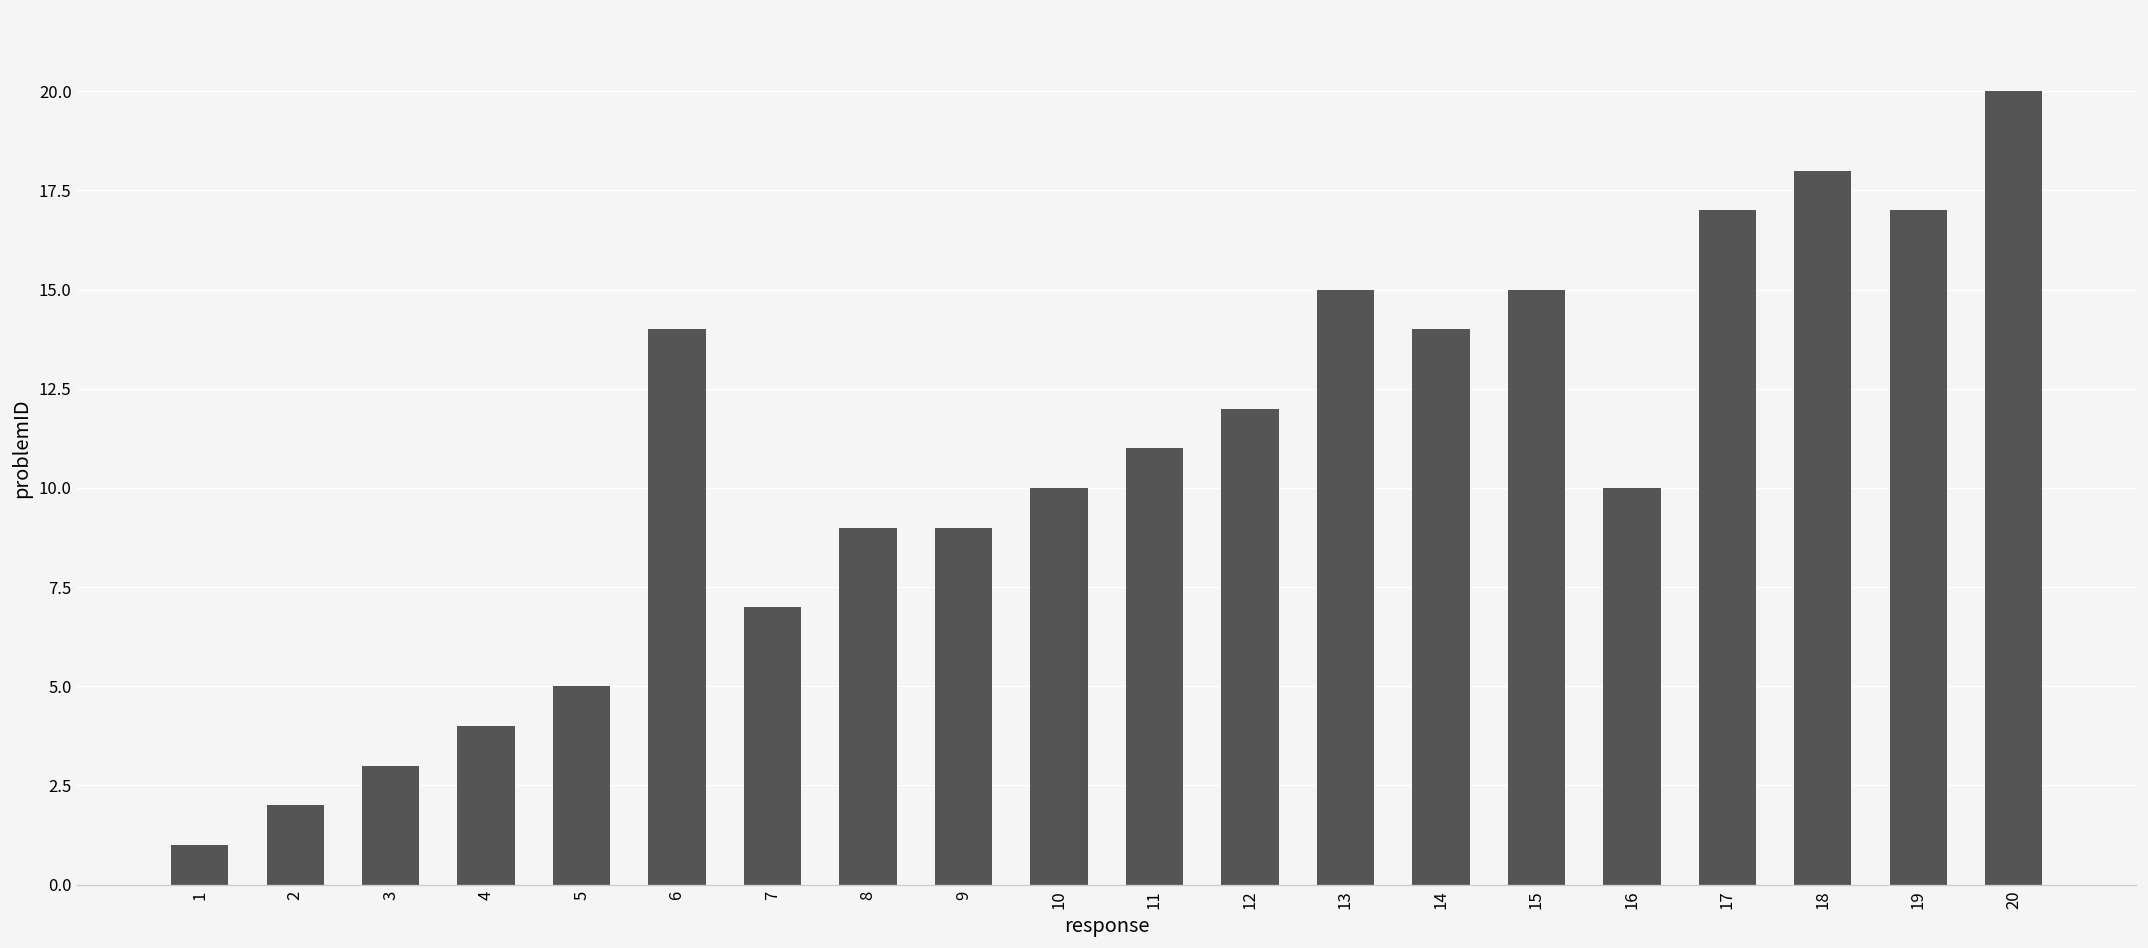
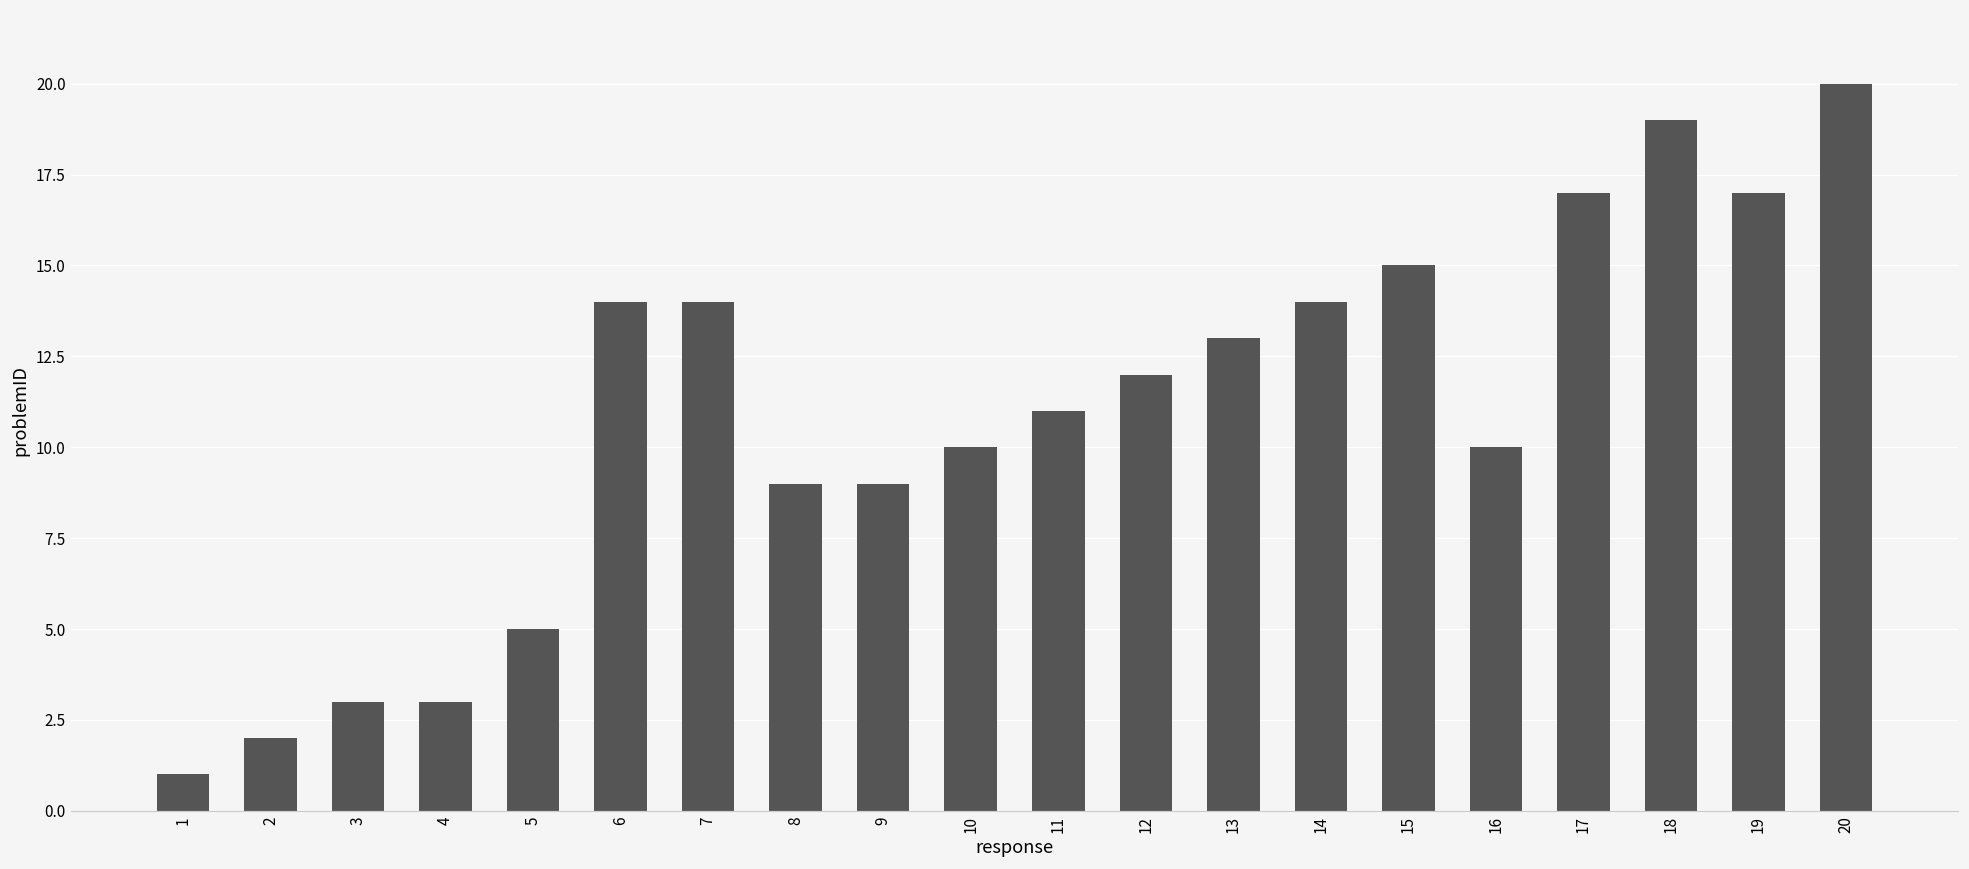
  {
    "1": 1,
    "2": 2,
    "3": 3,
-   "4": 4,
+   "4": 3,
    "5": 5,
    "6": 14,
-   "7": 7,
+   "7": 14,
    "8": 9,
    "9": 9,
    "10": 10,
    "11": 11,
    "12": 12,
-   "13": 15,
+   "13": 13,
    "14": 14,
    "15": 15,
    "16": 10,
    "17": 17,
-   "18": 18,
+   "18": 19,
    "19": 17,
    "20": 20
  }
